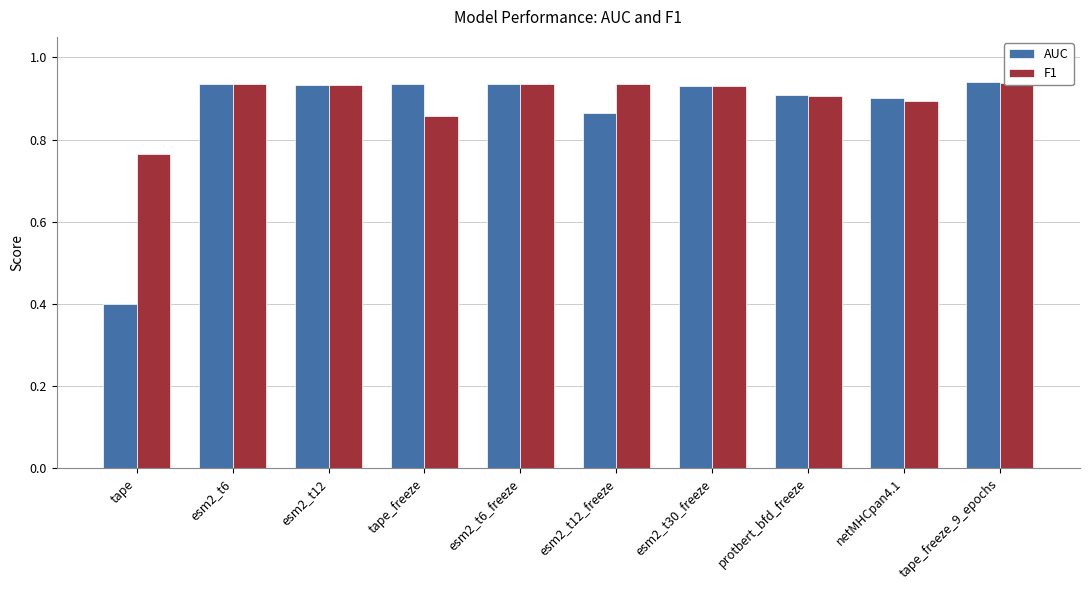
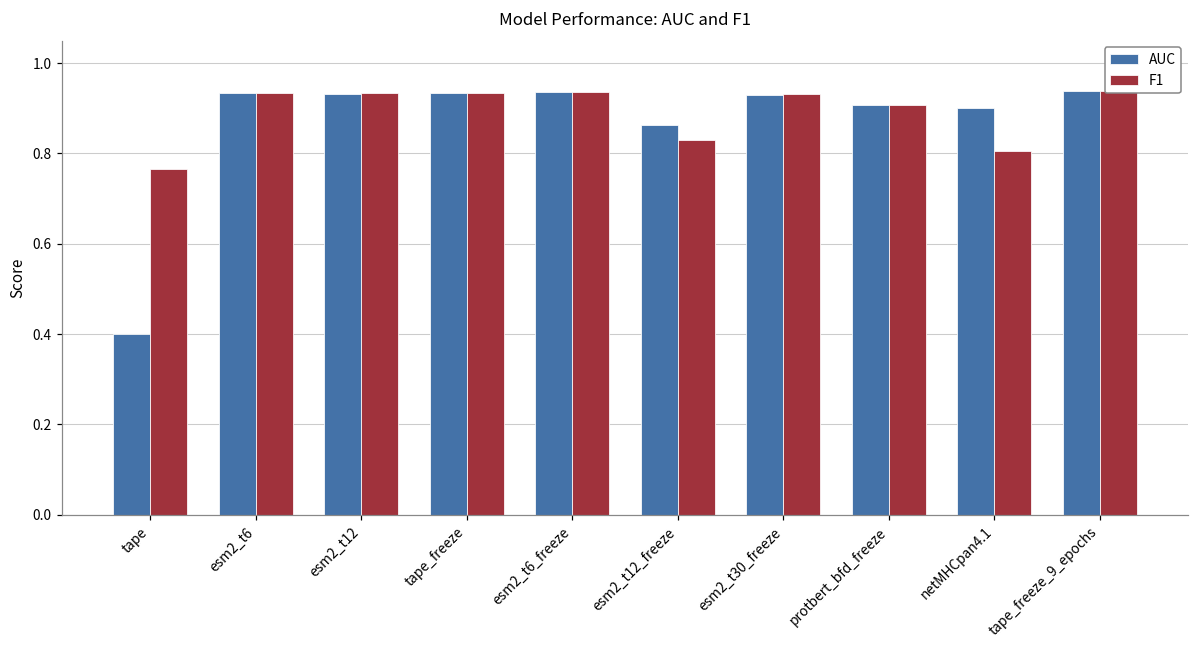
  {
    "AUC": {
      "tape": 0.40,
      "esm2_t6": 0.93,
      "esm2_t12": 0.93,
      "tape_freeze": 0.93,
      "esm2_t6_freeze": 0.94,
      "esm2_t12_freeze": 0.86,
      "esm2_t30_freeze": 0.93,
      "protbert_bfd_freeze": 0.91,
      "netMHCpan4.1": 0.90,
      "tape_freeze_9_epochs": 0.94
    },
    "F1": {
      "tape": 0.76,
      "esm2_t6": 0.93,
      "esm2_t12": 0.93,
-     "tape_freeze": 0.86,
+     "tape_freeze": 0.93,
      "esm2_t6_freeze": 0.94,
-     "esm2_t12_freeze": 0.93,
+     "esm2_t12_freeze": 0.83,
      "esm2_t30_freeze": 0.93,
      "protbert_bfd_freeze": 0.91,
-     "netMHCpan4.1": 0.89
+     "netMHCpan4.1": 0.81
    }
  }
